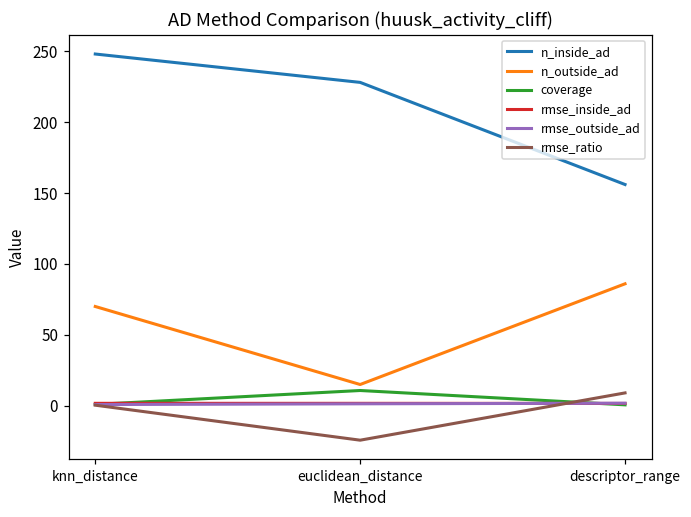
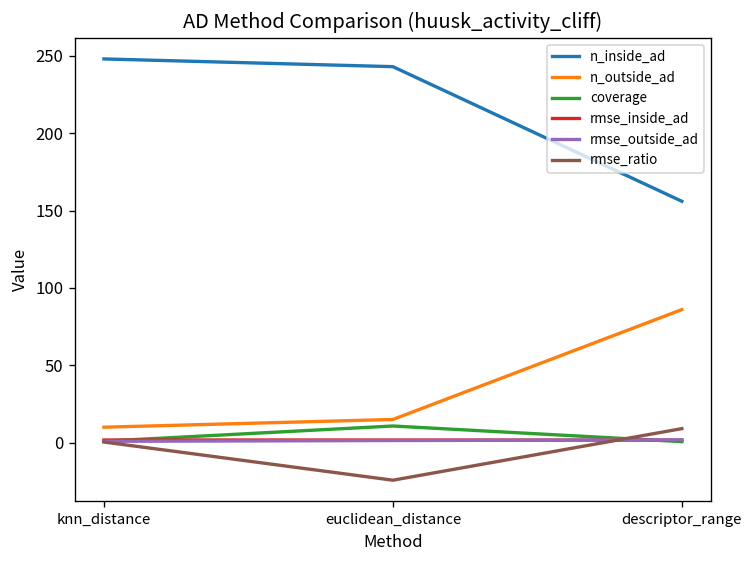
  {
    "n_inside_ad": {
      "knn_distance": 248,
-     "euclidean_distance": 228,
+     "euclidean_distance": 243,
      "descriptor_range": 156
    },
    "n_outside_ad": {
-     "knn_distance": 70,
+     "knn_distance": 10,
      "euclidean_distance": 15,
      "descriptor_range": 86
    },
    "coverage": {
      "euclidean_distance": 11
    },
    "rmse_ratio": {
      "euclidean_distance": -24,
      "descriptor_range": 9
    }
  }
